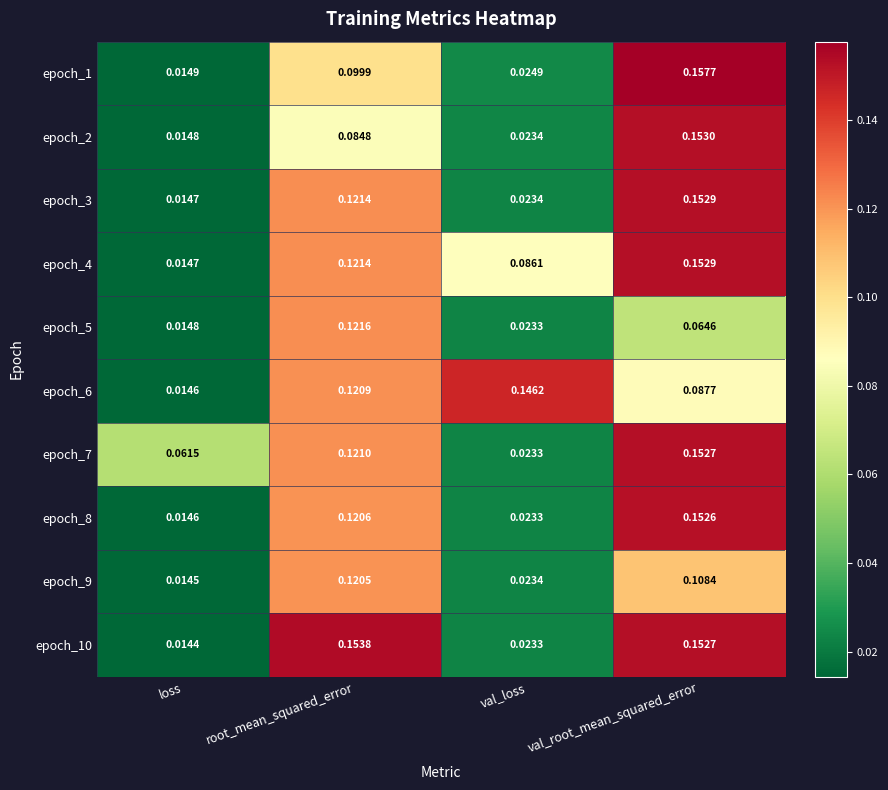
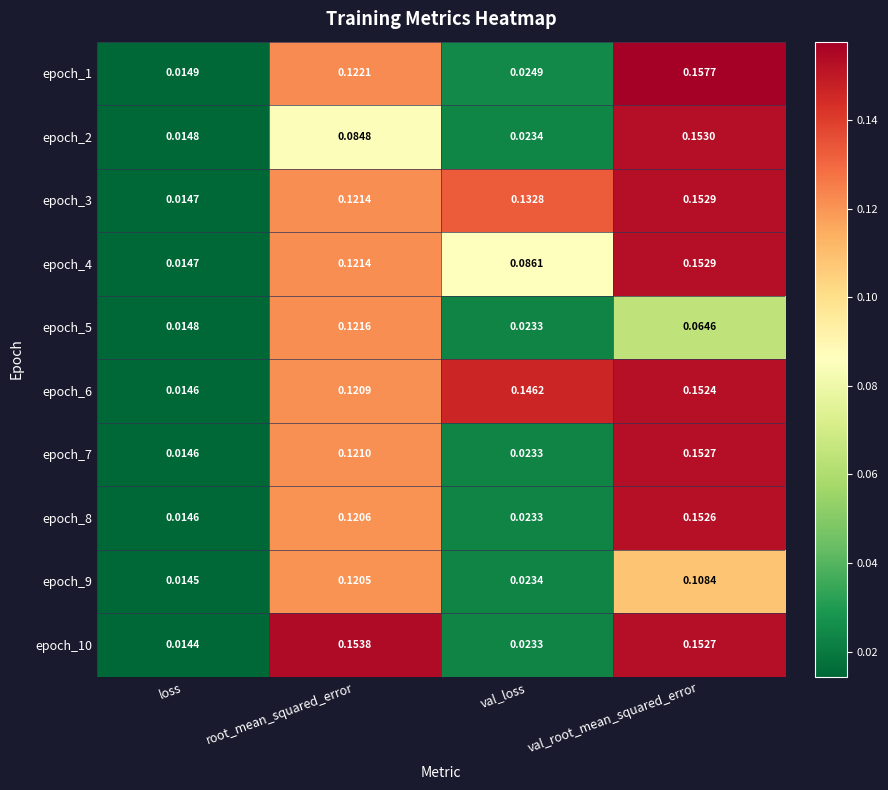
  {
    "epoch_1": {
      "loss": 0.0149,
-     "root_mean_squared_error": 0.0999,
+     "root_mean_squared_error": 0.1221,
      "val_loss": 0.0249,
      "val_root_mean_squared_error": 0.1577
    },
    "epoch_2": {
      "loss": 0.0148,
      "root_mean_squared_error": 0.0848,
      "val_loss": 0.0234,
      "val_root_mean_squared_error": 0.1530
    },
    "epoch_3": {
      "loss": 0.0147,
      "root_mean_squared_error": 0.1214,
-     "val_loss": 0.0234,
+     "val_loss": 0.1328,
      "val_root_mean_squared_error": 0.1529
    },
    "epoch_4": {
      "loss": 0.0147,
      "root_mean_squared_error": 0.1214,
      "val_loss": 0.0861,
      "val_root_mean_squared_error": 0.1529
    },
    "epoch_5": {
      "loss": 0.0148,
      "root_mean_squared_error": 0.1216,
      "val_loss": 0.0233,
      "val_root_mean_squared_error": 0.0646
    },
    "epoch_6": {
      "loss": 0.0146,
      "root_mean_squared_error": 0.1209,
      "val_loss": 0.1462,
-     "val_root_mean_squared_error": 0.0877
+     "val_root_mean_squared_error": 0.1524
    },
    "epoch_7": {
-     "loss": 0.0615,
+     "loss": 0.0146,
      "root_mean_squared_error": 0.1210,
      "val_loss": 0.0233,
      "val_root_mean_squared_error": 0.1527
    },
    "epoch_8": {
      "loss": 0.0146,
      "root_mean_squared_error": 0.1206,
      "val_loss": 0.0233,
      "val_root_mean_squared_error": 0.1526
    },
    "epoch_9": {
      "loss": 0.0145,
      "root_mean_squared_error": 0.1205,
      "val_loss": 0.0234,
      "val_root_mean_squared_error": 0.1084
    },
    "epoch_10": {
      "loss": 0.0144,
      "root_mean_squared_error": 0.1538,
      "val_loss": 0.0233,
      "val_root_mean_squared_error": 0.1527
    }
  }
